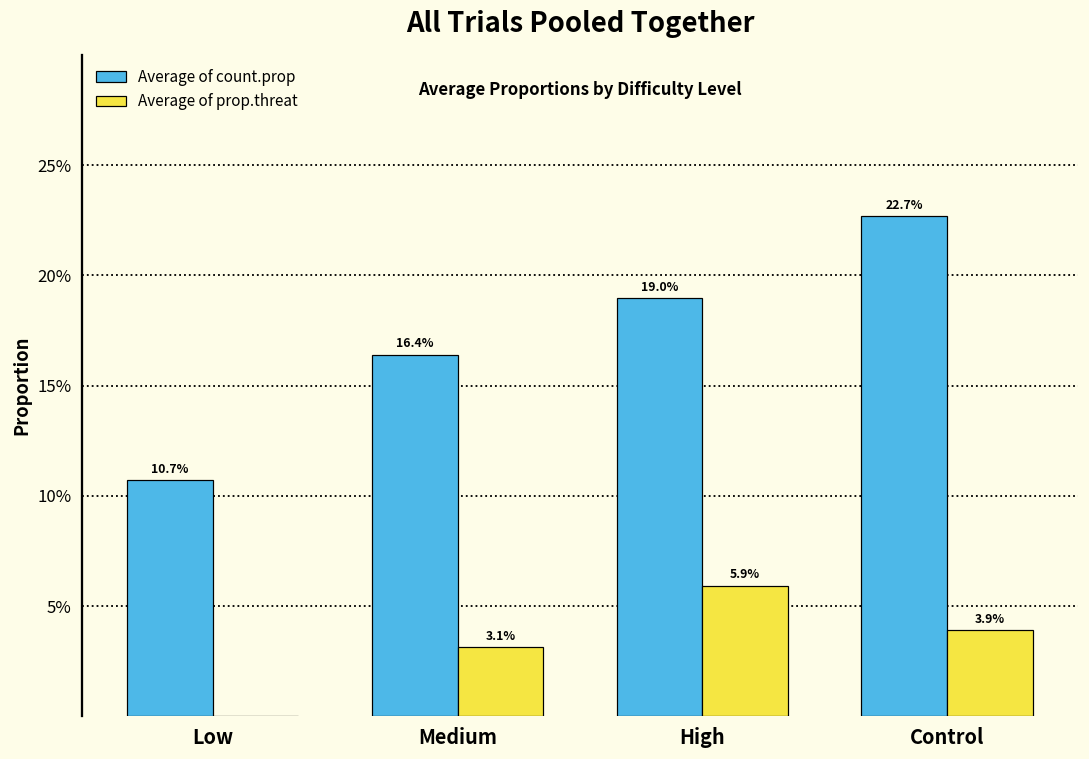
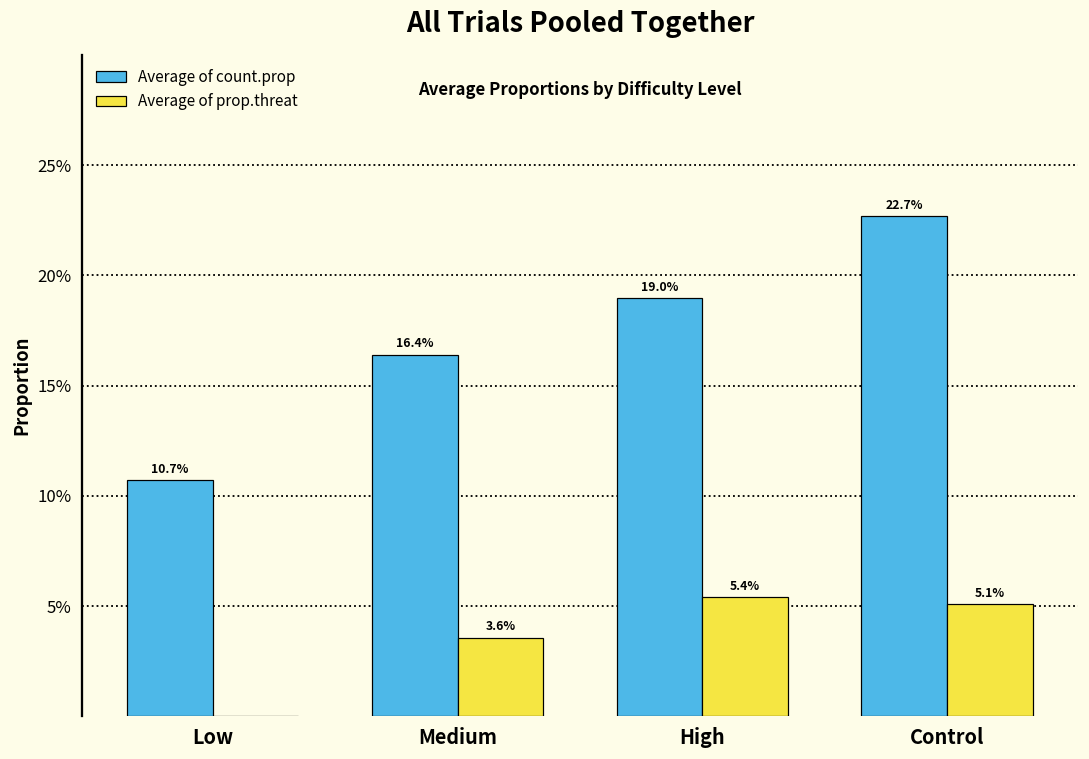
  {
    "Average of count.prop": {
      "Low": "10.7%",
      "Medium": "16.4%",
      "High": "19.0%",
      "Control": "22.7%"
    },
    "Average of prop.threat": {
-     "Medium": "3.1%",
-     "High": "5.9%",
-     "Control": "3.9%"
+     "Medium": "3.6%",
+     "High": "5.4%",
+     "Control": "5.1%"
    }
  }
